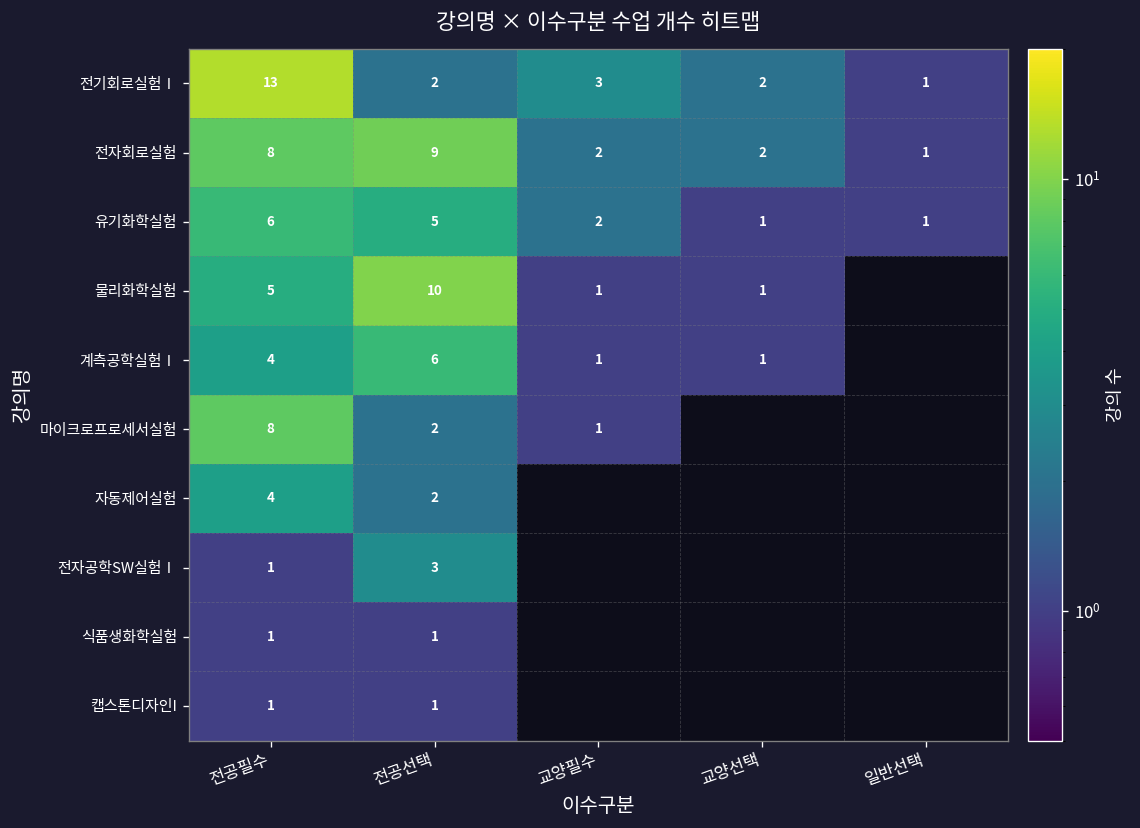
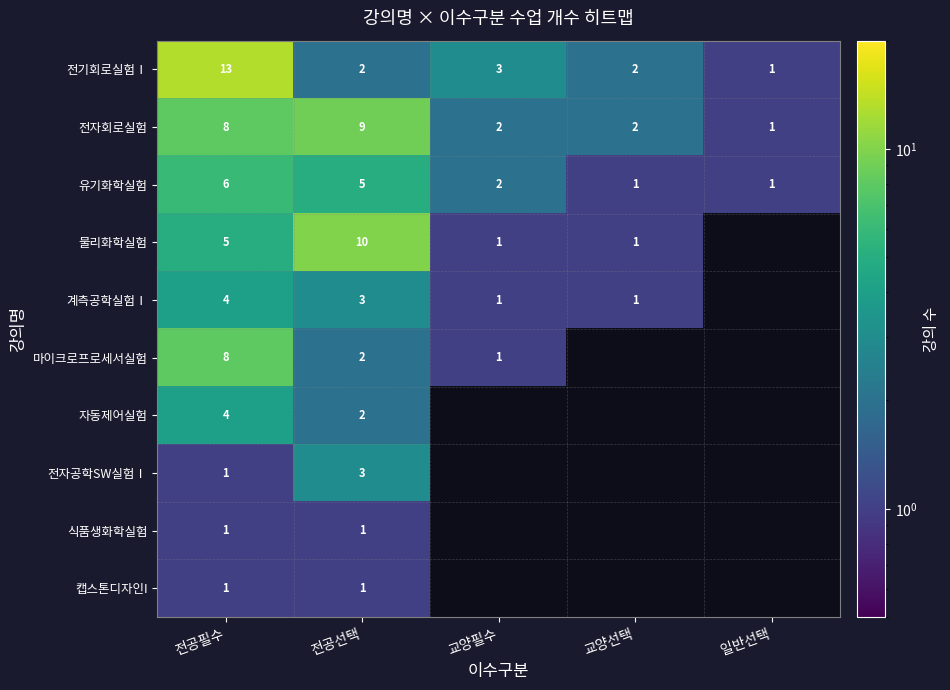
  {
    "전기회로실험Ⅰ": {
      "전공필수": 13,
      "전공선택": 2,
      "교양필수": 3,
      "교양선택": 2,
      "일반선택": 1
    },
    "전자회로실험": {
      "전공필수": 8,
      "전공선택": 9,
      "교양필수": 2,
      "교양선택": 2,
      "일반선택": 1
    },
    "유기화학실험": {
      "전공필수": 6,
      "전공선택": 5,
      "교양필수": 2,
      "교양선택": 1,
      "일반선택": 1
    },
    "물리화학실험": {
      "전공필수": 5,
      "전공선택": 10,
      "교양필수": 1,
      "교양선택": 1
    },
    "계측공학실험Ⅰ": {
      "전공필수": 4,
-     "전공선택": 6,
+     "전공선택": 3,
      "교양필수": 1,
      "교양선택": 1
    },
    "마이크로프로세서실험": {
      "전공필수": 8,
      "전공선택": 2,
      "교양필수": 1
    },
    "자동제어실험": {
      "전공필수": 4,
      "전공선택": 2
    },
    "전자공학SW실험Ⅰ": {
      "전공필수": 1,
      "전공선택": 3
    },
    "식품생화학실험": {
      "전공필수": 1,
      "전공선택": 1
    },
    "캡스톤디자인I": {
      "전공필수": 1,
      "전공선택": 1
    }
  }
